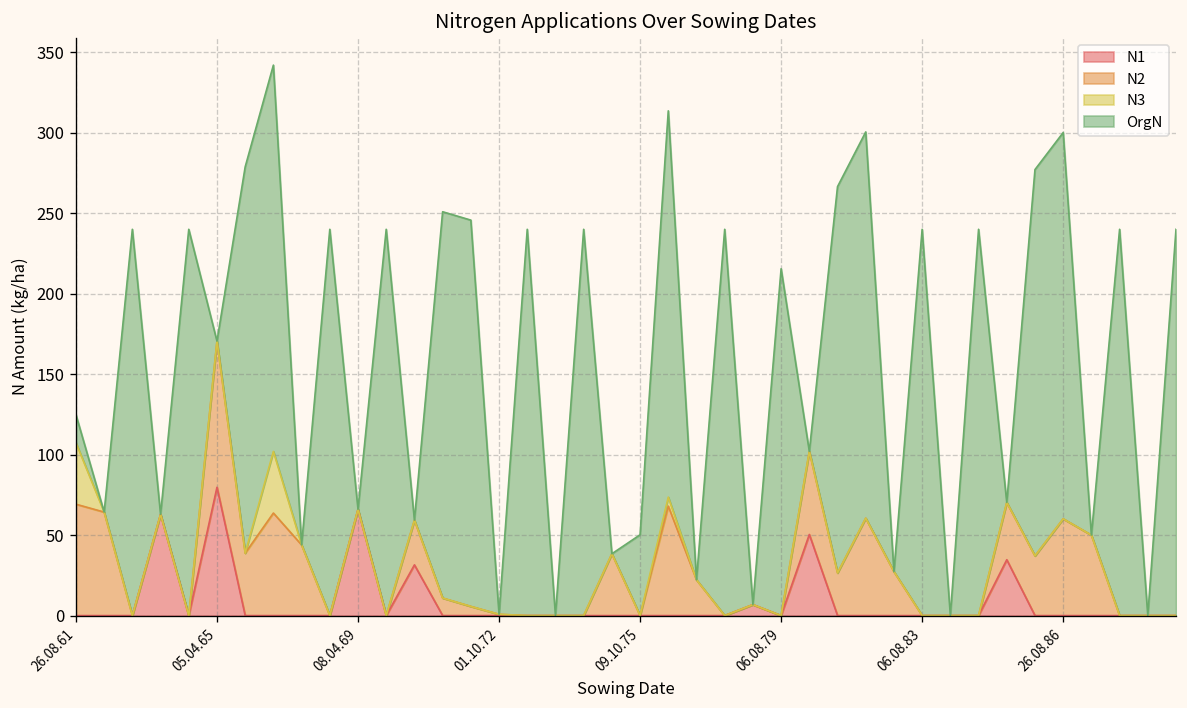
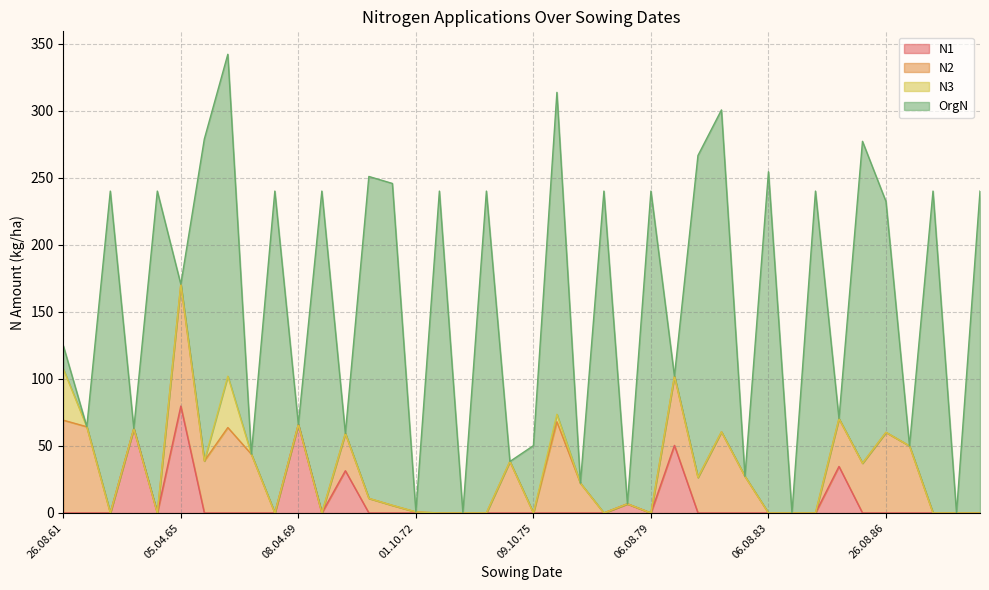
  {
    "OrgN": {
      "26.08.61": 17,
      "09.10.75": 50,
-     "06.08.79": 216,
-     "06.08.83": 240,
-     "26.08.86": 240
+     "06.08.79": 240,
+     "06.08.83": 254,
+     "26.08.86": 172
    }
  }
